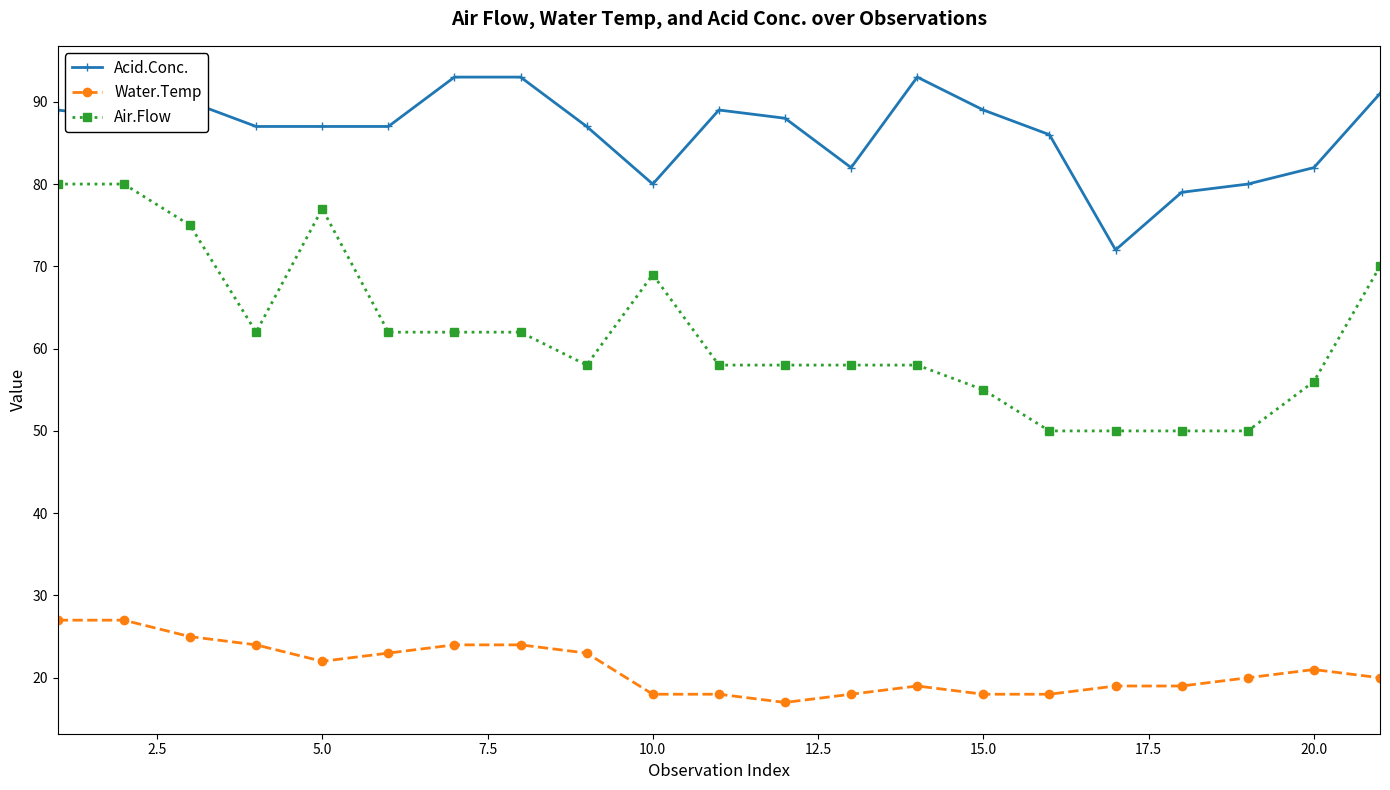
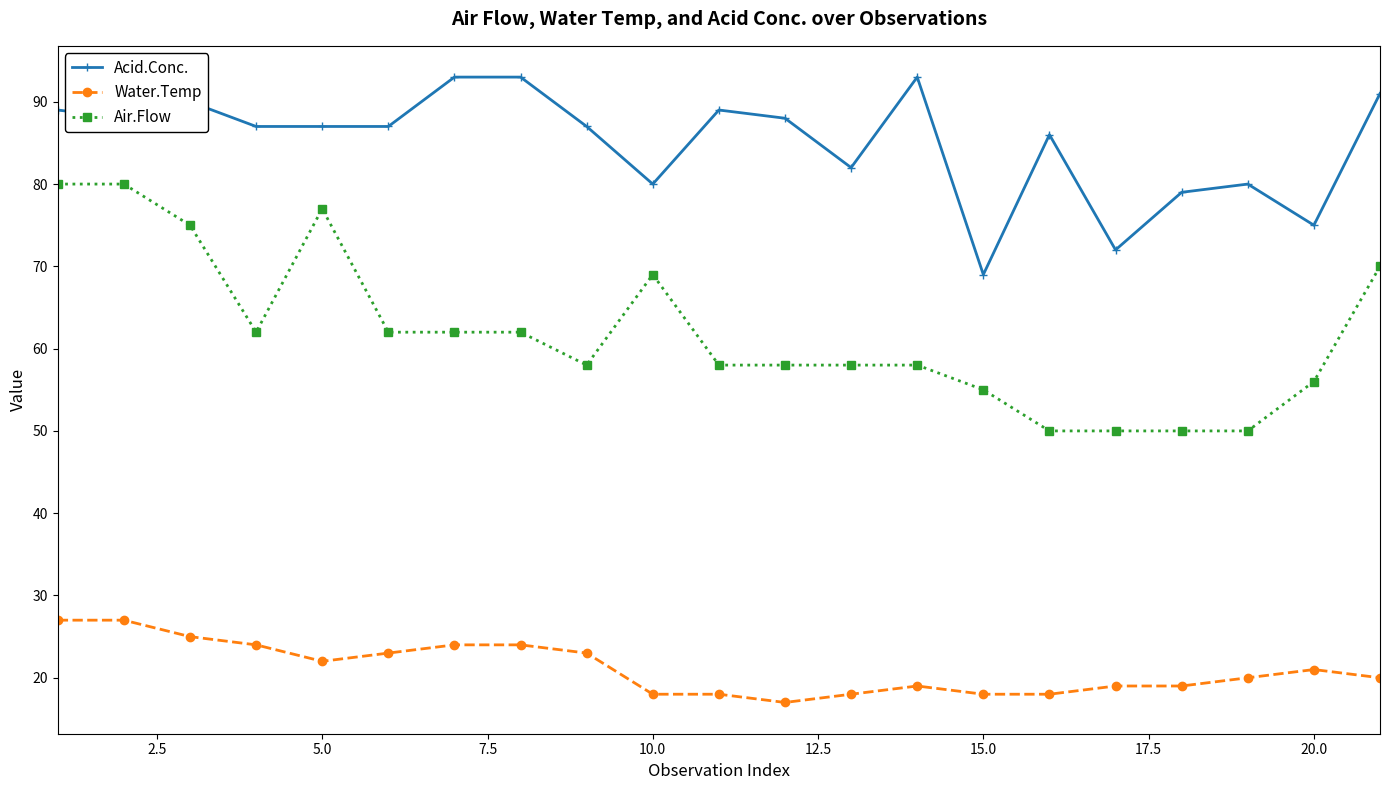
  {
    "Acid.Conc.": {
      "5.0": 87,
      "10.0": 80,
-     "15.0": 89,
-     "20.0": 82
+     "15.0": 69,
+     "20.0": 75
    },
    "Water.Temp": {
      "5.0": 22,
      "10.0": 18,
      "15.0": 18,
      "20.0": 21
    },
    "Air.Flow": {
      "5.0": 77,
      "10.0": 69,
      "15.0": 55,
      "20.0": 56
    }
  }
